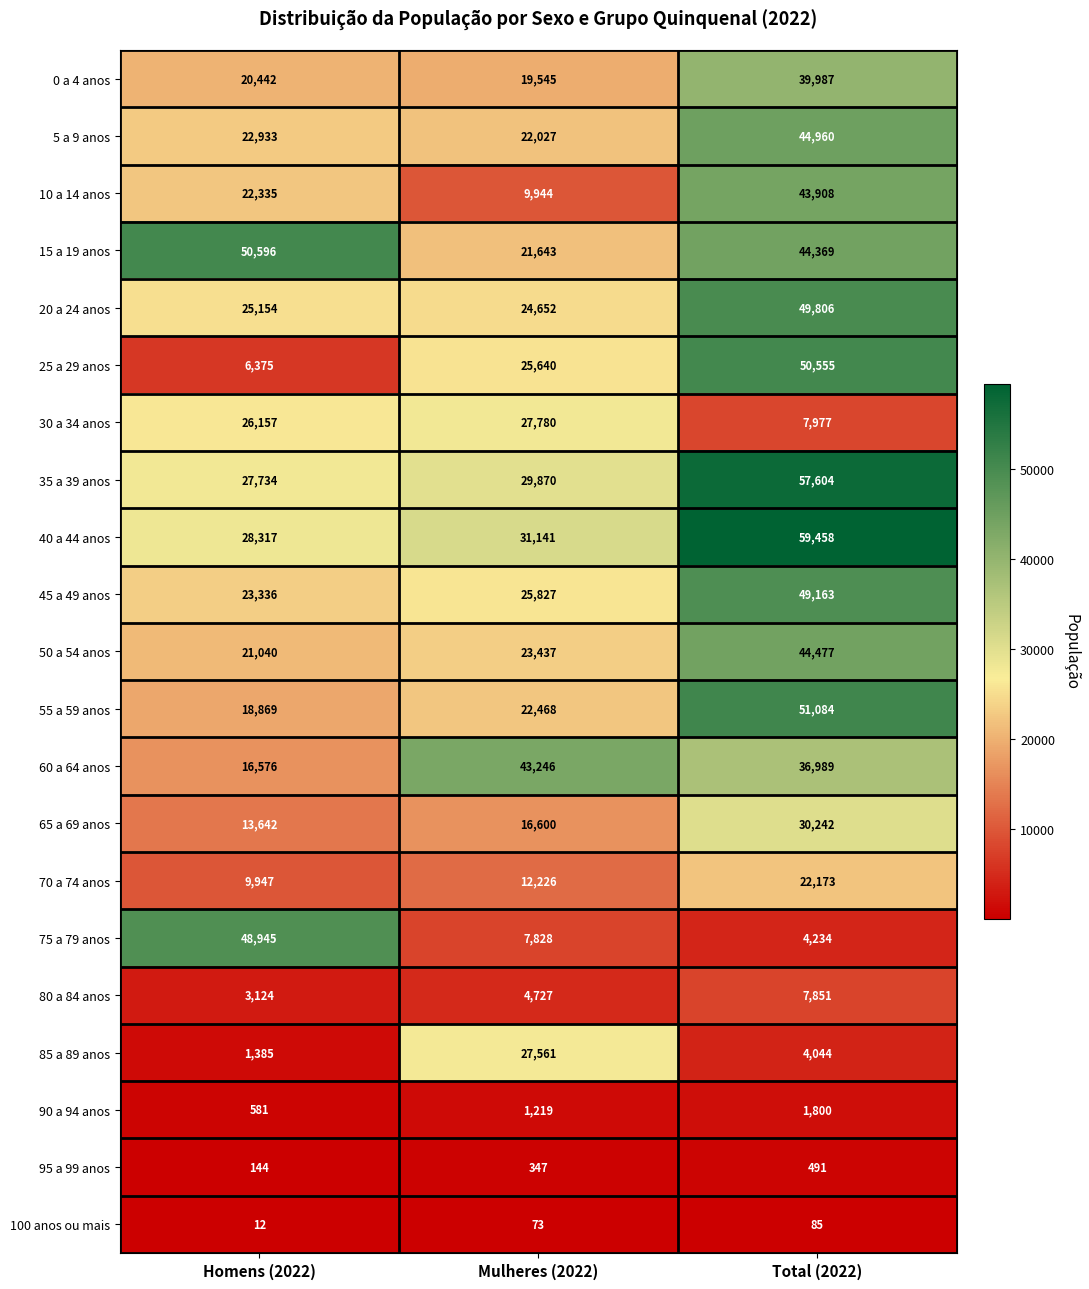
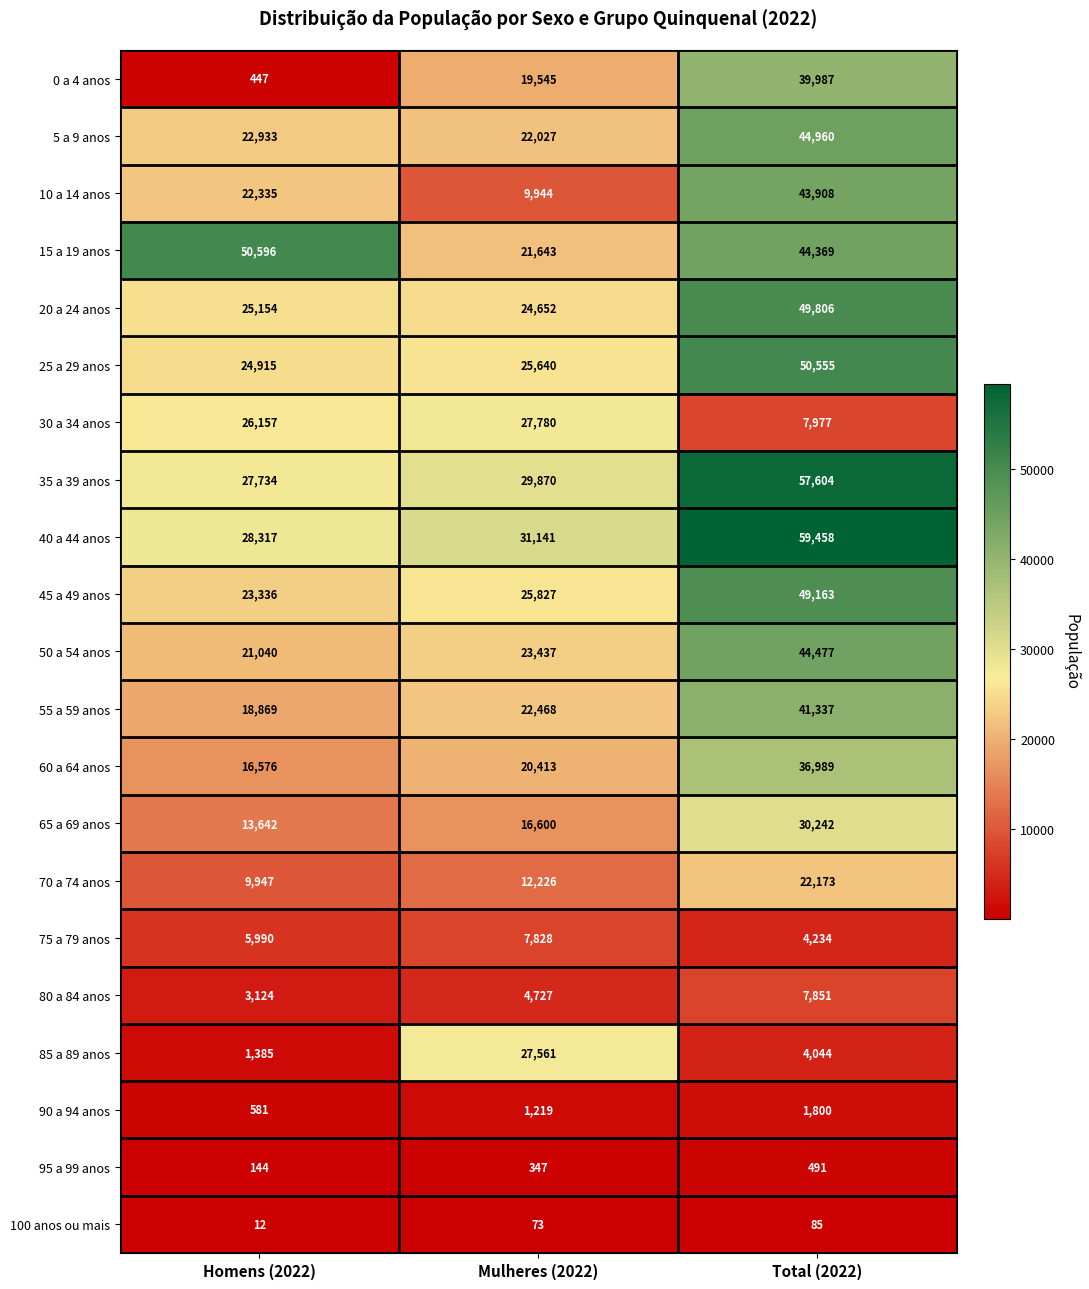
  {
    "0 a 4 anos": {
-     "Homens (2022)": "20,442",
+     "Homens (2022)": "447",
      "Mulheres (2022)": "19,545",
      "Total (2022)": "39,987"
    },
    "5 a 9 anos": {
      "Homens (2022)": "22,933",
      "Mulheres (2022)": "22,027",
      "Total (2022)": "44,960"
    },
    "10 a 14 anos": {
      "Homens (2022)": "22,335",
      "Mulheres (2022)": "9,944",
      "Total (2022)": "43,908"
    },
    "15 a 19 anos": {
      "Homens (2022)": "50,596",
      "Mulheres (2022)": "21,643",
      "Total (2022)": "44,369"
    },
    "20 a 24 anos": {
      "Homens (2022)": "25,154",
      "Mulheres (2022)": "24,652",
      "Total (2022)": "49,806"
    },
    "25 a 29 anos": {
-     "Homens (2022)": "6,375",
+     "Homens (2022)": "24,915",
      "Mulheres (2022)": "25,640",
      "Total (2022)": "50,555"
    },
    "30 a 34 anos": {
      "Homens (2022)": "26,157",
      "Mulheres (2022)": "27,780",
      "Total (2022)": "7,977"
    },
    "35 a 39 anos": {
      "Homens (2022)": "27,734",
      "Mulheres (2022)": "29,870",
      "Total (2022)": "57,604"
    },
    "40 a 44 anos": {
      "Homens (2022)": "28,317",
      "Mulheres (2022)": "31,141",
      "Total (2022)": "59,458"
    },
    "45 a 49 anos": {
      "Homens (2022)": "23,336",
      "Mulheres (2022)": "25,827",
      "Total (2022)": "49,163"
    },
    "50 a 54 anos": {
      "Homens (2022)": "21,040",
      "Mulheres (2022)": "23,437",
      "Total (2022)": "44,477"
    },
    "55 a 59 anos": {
      "Homens (2022)": "18,869",
      "Mulheres (2022)": "22,468",
-     "Total (2022)": "51,084"
+     "Total (2022)": "41,337"
    },
    "60 a 64 anos": {
      "Homens (2022)": "16,576",
-     "Mulheres (2022)": "43,246",
+     "Mulheres (2022)": "20,413",
      "Total (2022)": "36,989"
    },
    "65 a 69 anos": {
      "Homens (2022)": "13,642",
      "Mulheres (2022)": "16,600",
      "Total (2022)": "30,242"
    },
    "70 a 74 anos": {
      "Homens (2022)": "9,947",
      "Mulheres (2022)": "12,226",
      "Total (2022)": "22,173"
    },
    "75 a 79 anos": {
-     "Homens (2022)": "48,945",
+     "Homens (2022)": "5,990",
      "Mulheres (2022)": "7,828",
      "Total (2022)": "4,234"
    },
    "80 a 84 anos": {
      "Homens (2022)": "3,124",
      "Mulheres (2022)": "4,727",
      "Total (2022)": "7,851"
    },
    "85 a 89 anos": {
      "Homens (2022)": "1,385",
      "Mulheres (2022)": "27,561",
      "Total (2022)": "4,044"
    },
    "90 a 94 anos": {
      "Homens (2022)": "581",
      "Mulheres (2022)": "1,219",
      "Total (2022)": "1,800"
    },
    "95 a 99 anos": {
      "Homens (2022)": "144",
      "Mulheres (2022)": "347",
      "Total (2022)": "491"
    },
    "100 anos ou mais": {
      "Homens (2022)": "12",
      "Mulheres (2022)": "73",
      "Total (2022)": "85"
    }
  }
